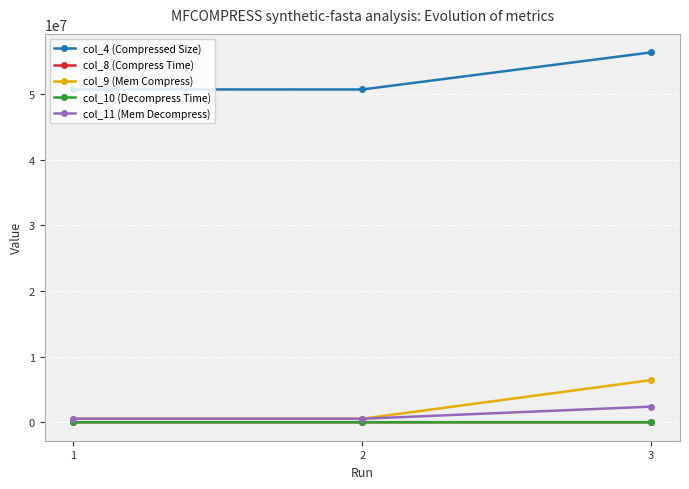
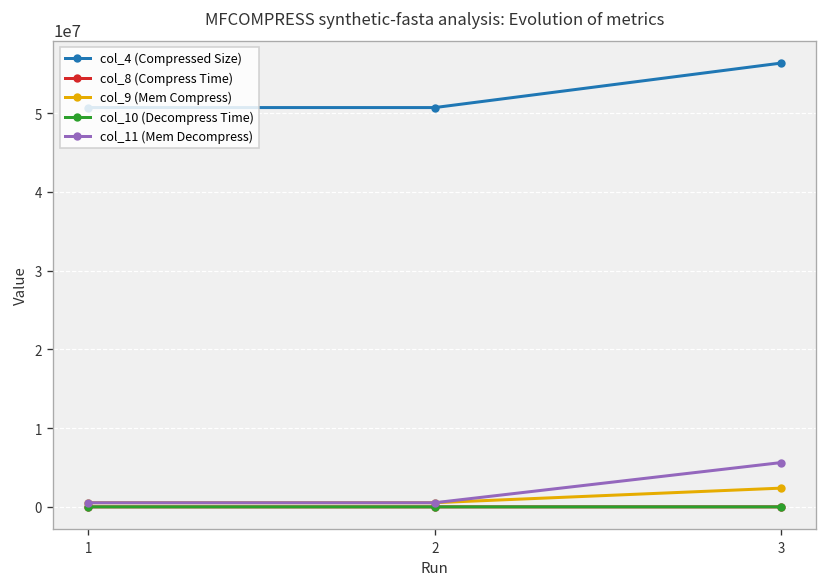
  {
    "col_4 (Compressed Size)": {
      "2": 51000000,
      "3": 56000000
    },
    "col_10 (Decompress Time)": {
      "1": 0,
      "2": 0,
      "3": 0
    },
    "col_9 (Mem Compress)": {
-     "3": 6000000
+     "3": 2000000
    },
    "col_11 (Mem Decompress)": {
-     "3": 2000000
+     "3": 6000000
    }
  }
